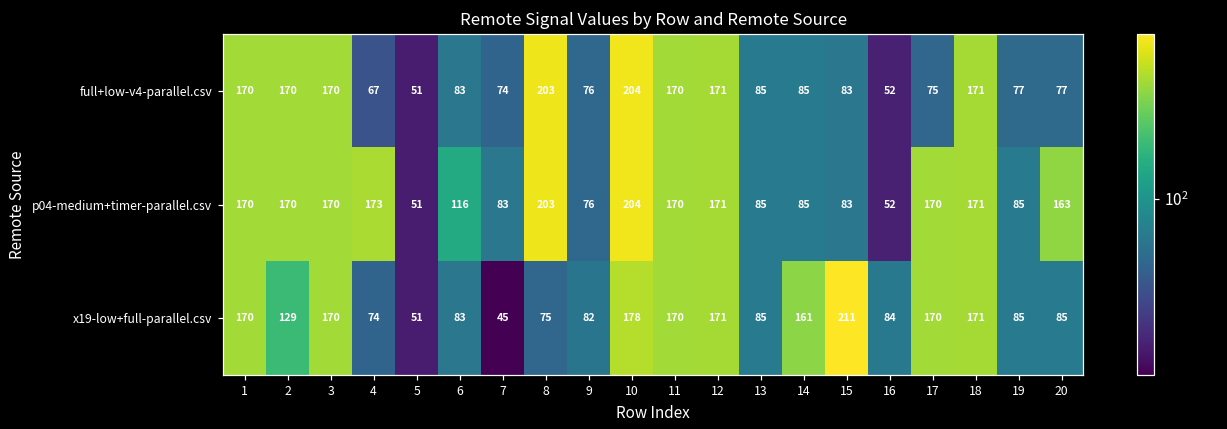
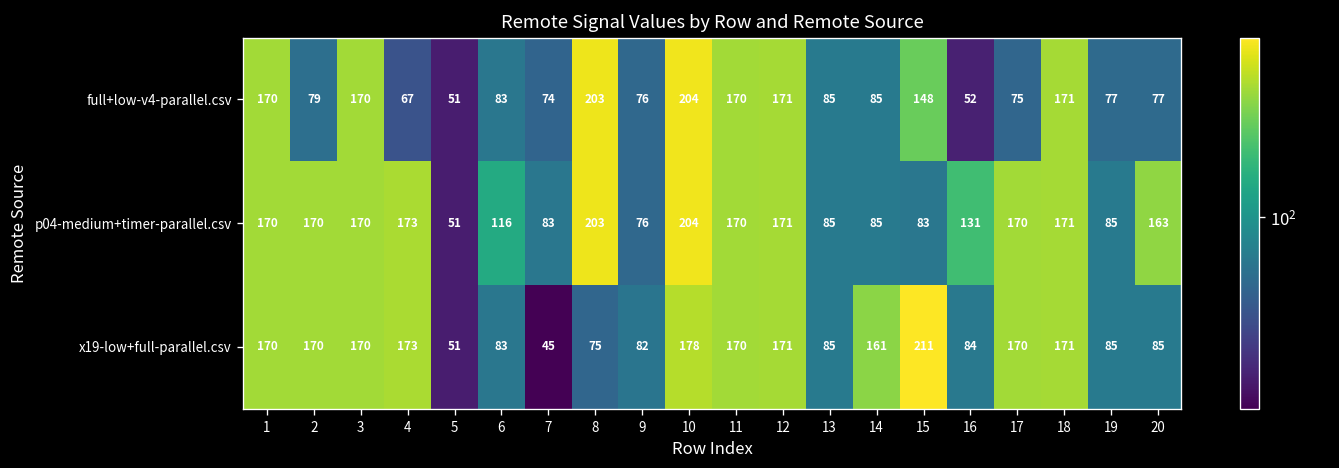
  {
    "full+low-v4-parallel.csv": {
      "1": 170,
-     "2": 170,
+     "2": 79,
      "3": 170,
      "4": 67,
      "5": 51,
      "6": 83,
      "7": 74,
      "8": 203,
      "9": 76,
      "10": 204,
      "11": 170,
      "12": 171,
      "13": 85,
      "14": 85,
-     "15": 83,
+     "15": 148,
      "16": 52,
      "17": 75,
      "18": 171,
      "19": 77,
      "20": 77
    },
    "p04-medium+timer-parallel.csv": {
      "1": 170,
      "2": 170,
      "3": 170,
      "4": 173,
      "5": 51,
      "6": 116,
      "7": 83,
      "8": 203,
      "9": 76,
      "10": 204,
      "11": 170,
      "12": 171,
      "13": 85,
      "14": 85,
      "15": 83,
-     "16": 52,
+     "16": 131,
      "17": 170,
      "18": 171,
      "19": 85,
      "20": 163
    },
    "x19-low+full-parallel.csv": {
      "1": 170,
-     "2": 129,
+     "2": 170,
      "3": 170,
-     "4": 74,
+     "4": 173,
      "5": 51,
      "6": 83,
      "7": 45,
      "8": 75,
      "9": 82,
      "10": 178,
      "11": 170,
      "12": 171,
      "13": 85,
      "14": 161,
      "15": 211,
      "16": 84,
      "17": 170,
      "18": 171,
      "19": 85,
      "20": 85
    }
  }
